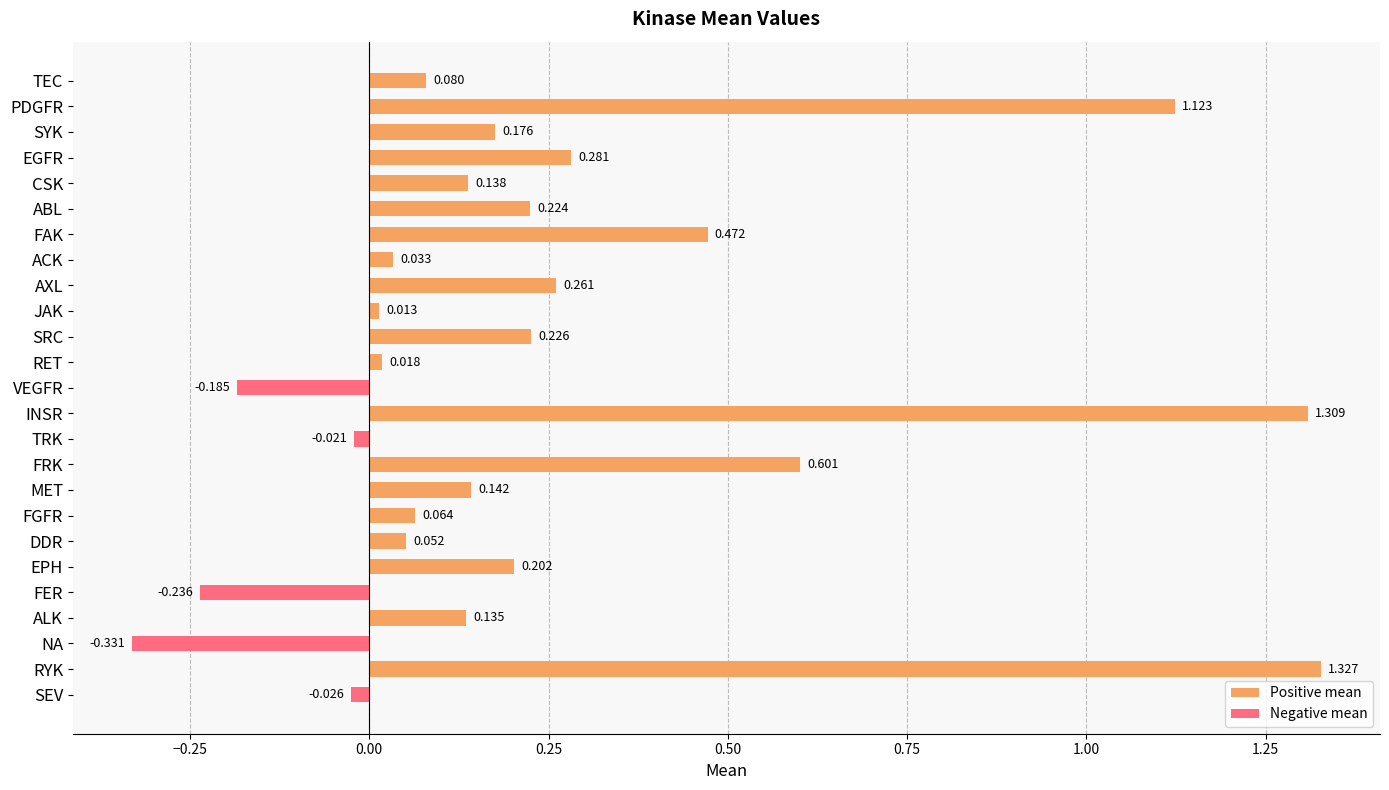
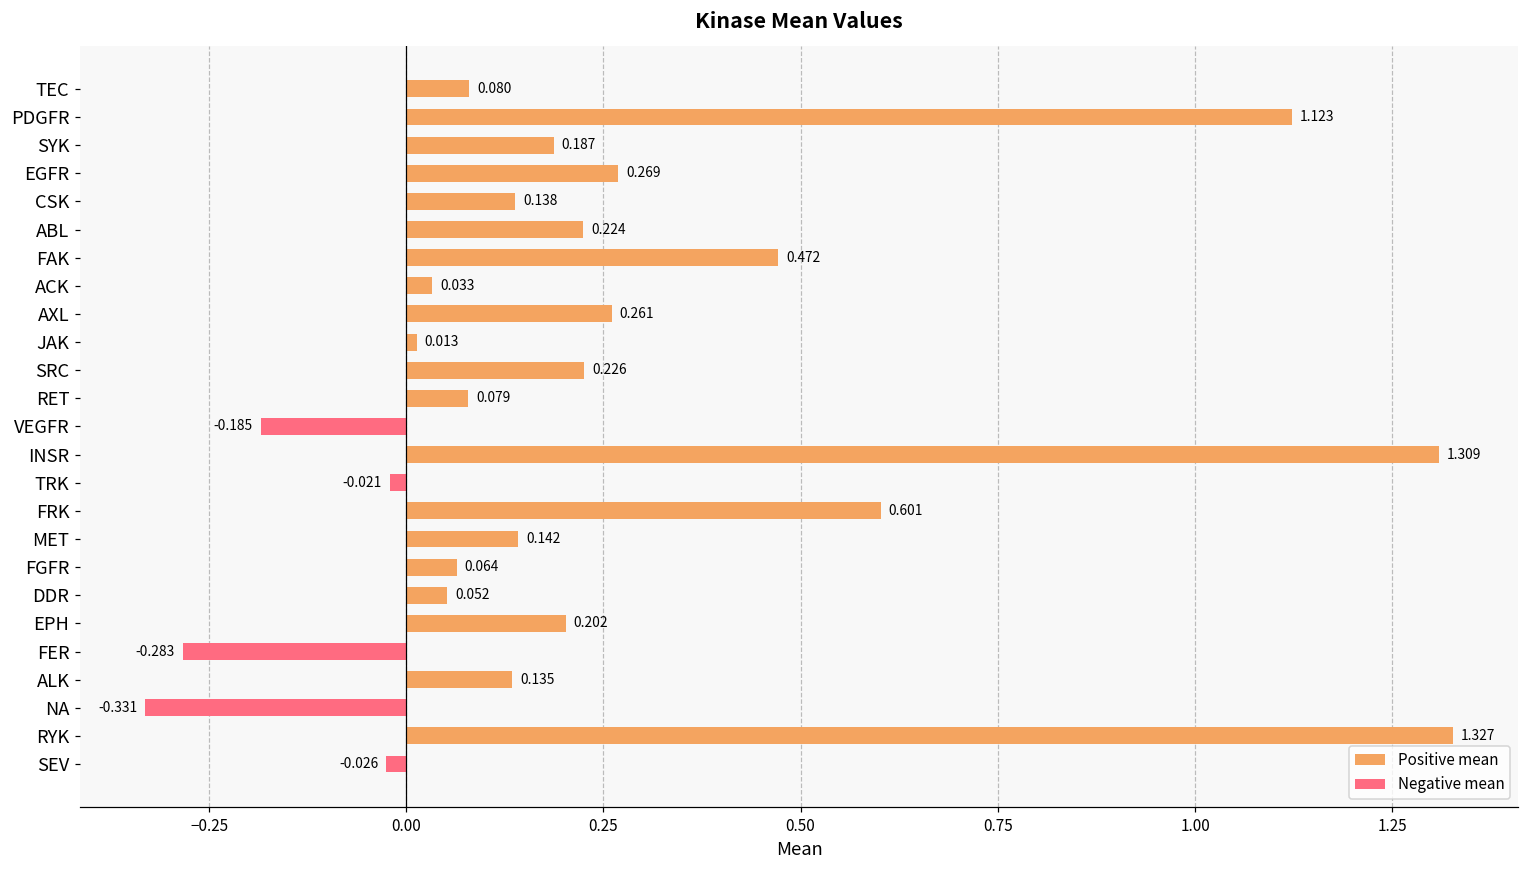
  {
    "Positive mean": {
      "TEC": 0.080,
      "PDGFR": 1.123,
-     "SYK": 0.176,
-     "EGFR": 0.281,
+     "SYK": 0.187,
+     "EGFR": 0.269,
      "CSK": 0.138,
      "ABL": 0.224,
      "FAK": 0.472,
      "ACK": 0.033,
      "AXL": 0.261,
      "JAK": 0.013,
      "SRC": 0.226,
-     "RET": 0.018,
+     "RET": 0.079,
      "INSR": 1.309,
      "FRK": 0.601,
      "MET": 0.142,
      "FGFR": 0.064,
      "DDR": 0.052,
      "EPH": 0.202,
      "ALK": 0.135,
      "RYK": 1.327
    },
    "Negative mean": {
      "VEGFR": -0.185,
      "TRK": -0.021,
-     "FER": -0.236,
+     "FER": -0.283,
      "NA": -0.331,
      "SEV": -0.026
    }
  }
